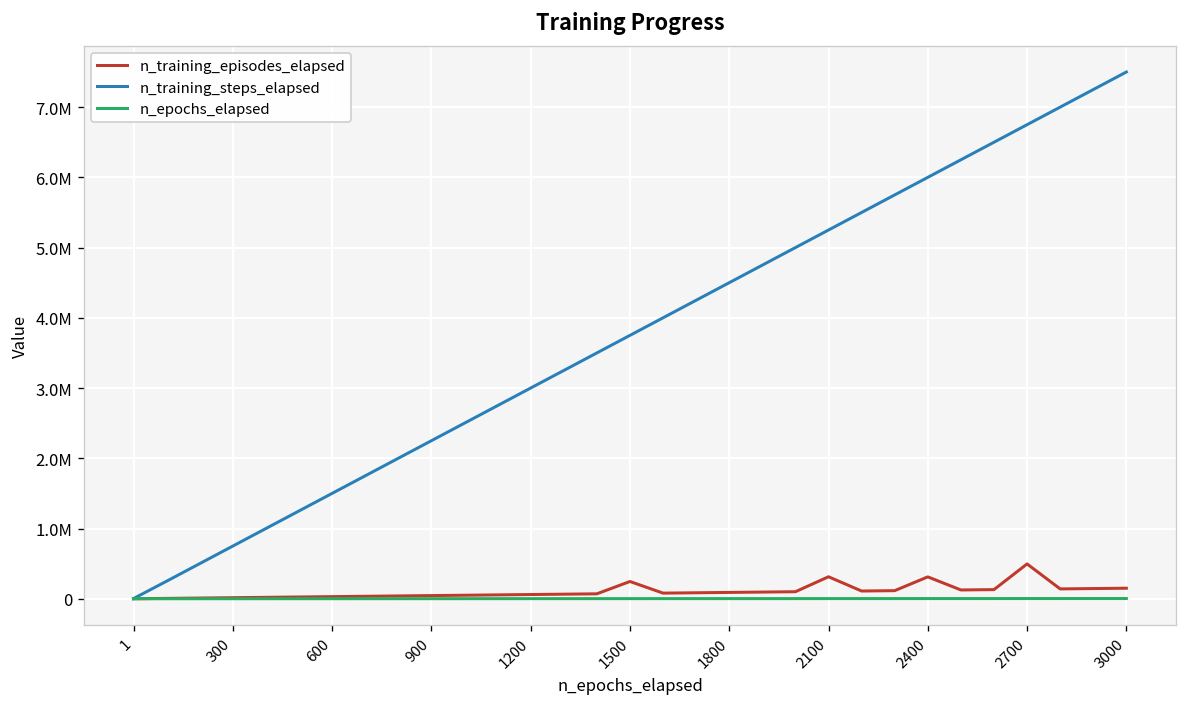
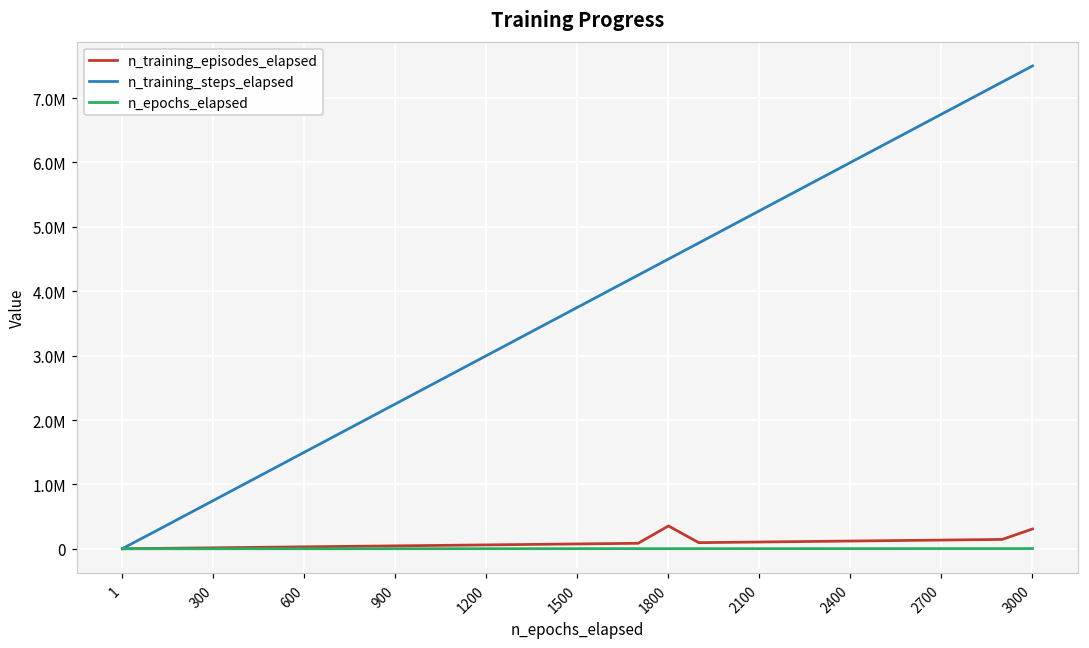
  {
    "n_training_episodes_elapsed": {
      "900": 0,
      "1200": 100000,
-     "1500": 200000,
-     "1800": 100000,
-     "2100": 300000,
-     "2400": 300000,
-     "2700": 500000,
-     "3000": 200000
+     "1500": 100000,
+     "1800": 400000,
+     "2100": 100000,
+     "2400": 100000,
+     "2700": 100000,
+     "3000": 300000
    },
    "n_training_steps_elapsed": {
      "300": 800000,
      "600": 1500000,
      "900": 2300000,
      "1200": 3000000,
      "1500": 3800000,
      "1800": 4500000,
      "2100": 5300000,
      "2400": 6000000,
      "2700": 6800000,
      "3000": 7500000
    },
    "n_epochs_elapsed": {
      "900": 0,
      "1200": 0,
      "1500": 0,
      "1800": 0,
      "2100": 0,
      "2400": 0,
      "2700": 0,
      "3000": 0
    }
  }
